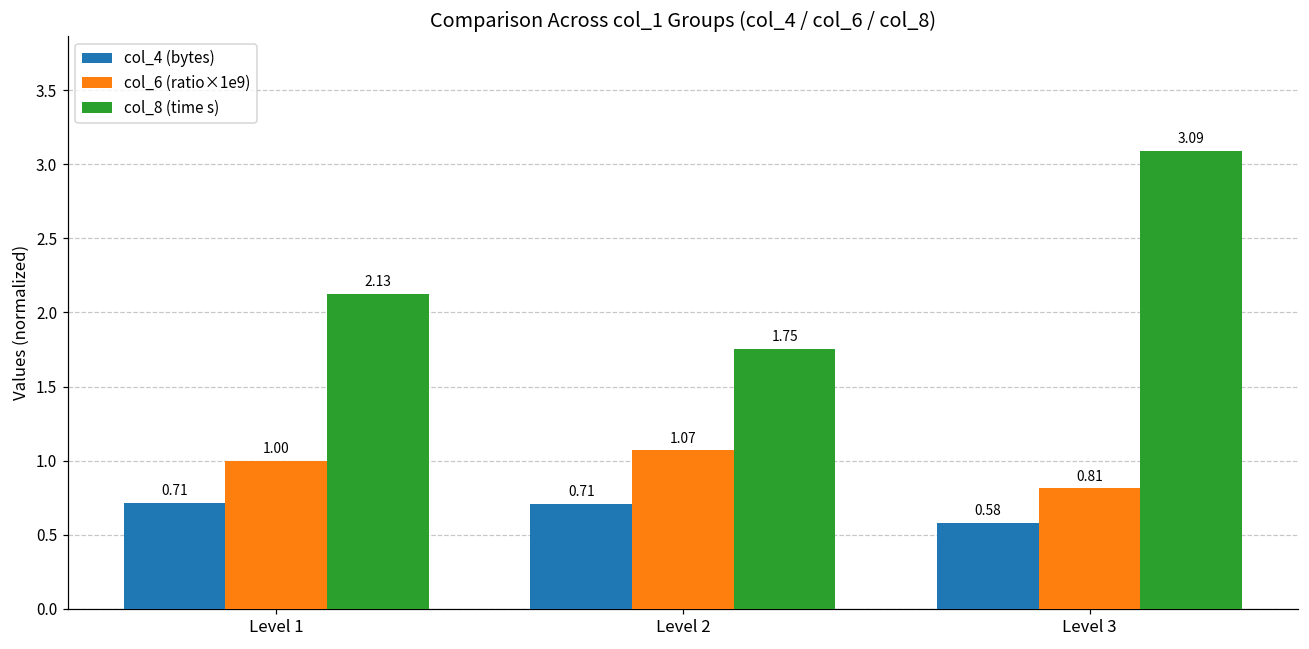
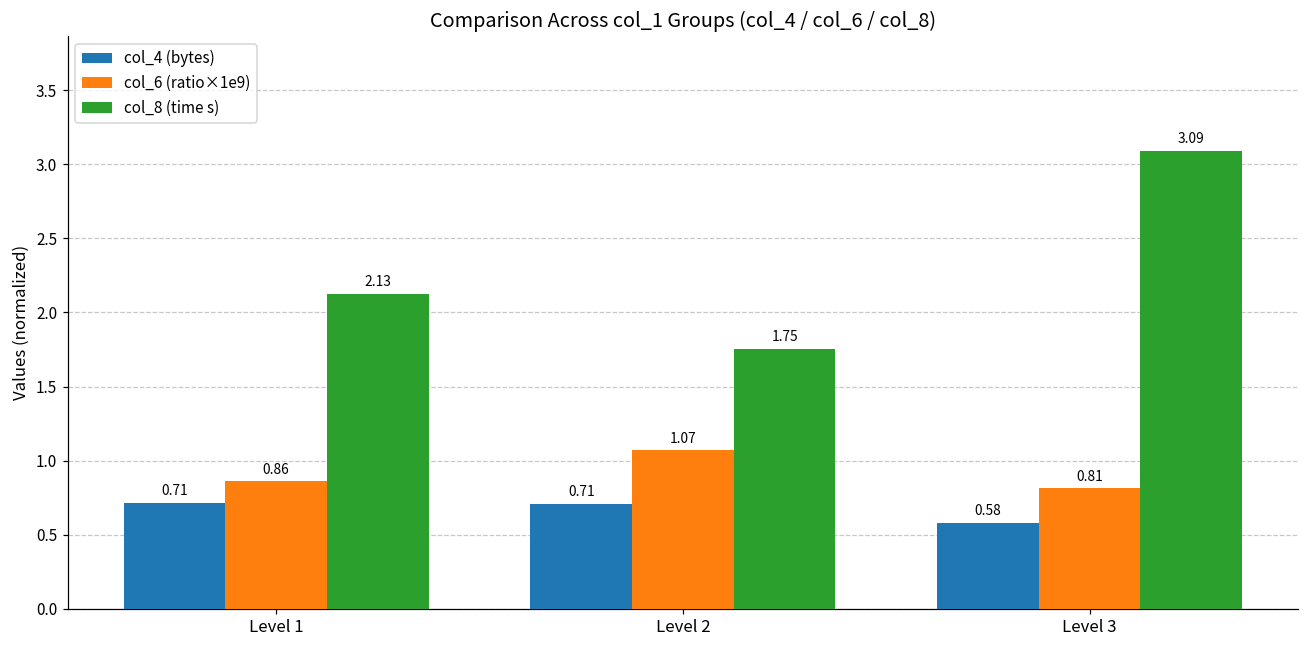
  {
    "col_4 (bytes)": {
      "Level 1": 0.71,
      "Level 2": 0.71,
      "Level 3": 0.58
    },
    "col_6 (ratio×1e9)": {
-     "Level 1": 1.00,
+     "Level 1": 0.86,
      "Level 2": 1.07,
      "Level 3": 0.81
    },
    "col_8 (time s)": {
      "Level 1": 2.13,
      "Level 2": 1.75,
      "Level 3": 3.09
    }
  }
